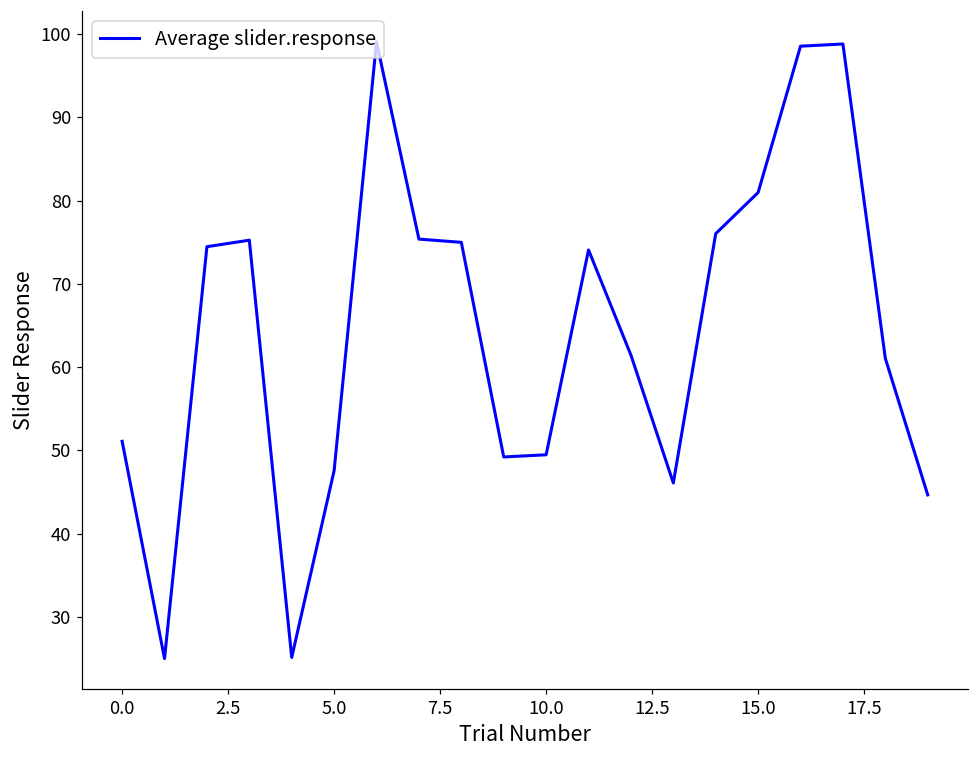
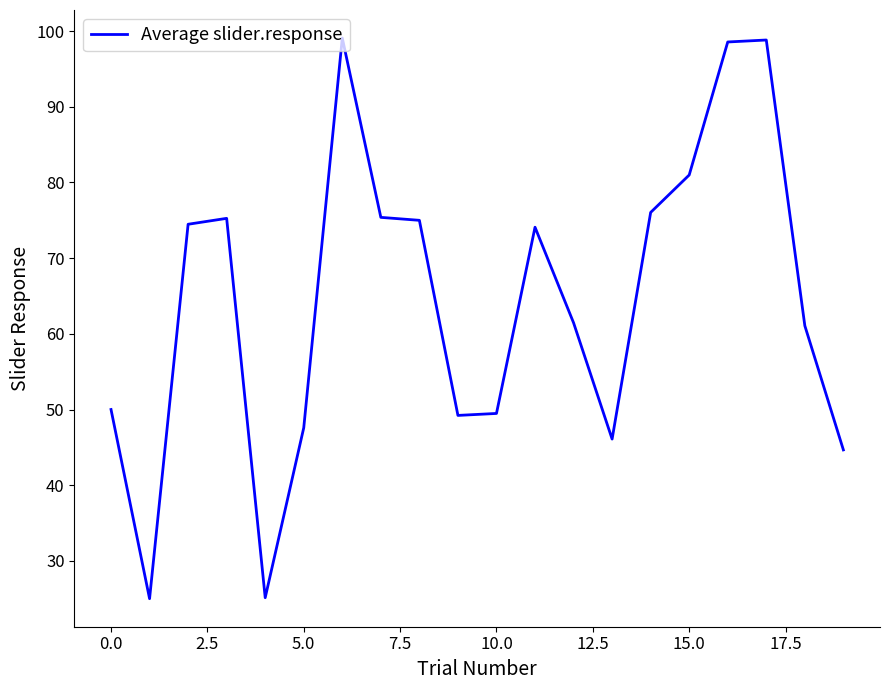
  {
-   "0.0": 51,
+   "0.0": 50,
    "5.0": 48,
    "10.0": 49,
    "15.0": 81
  }
